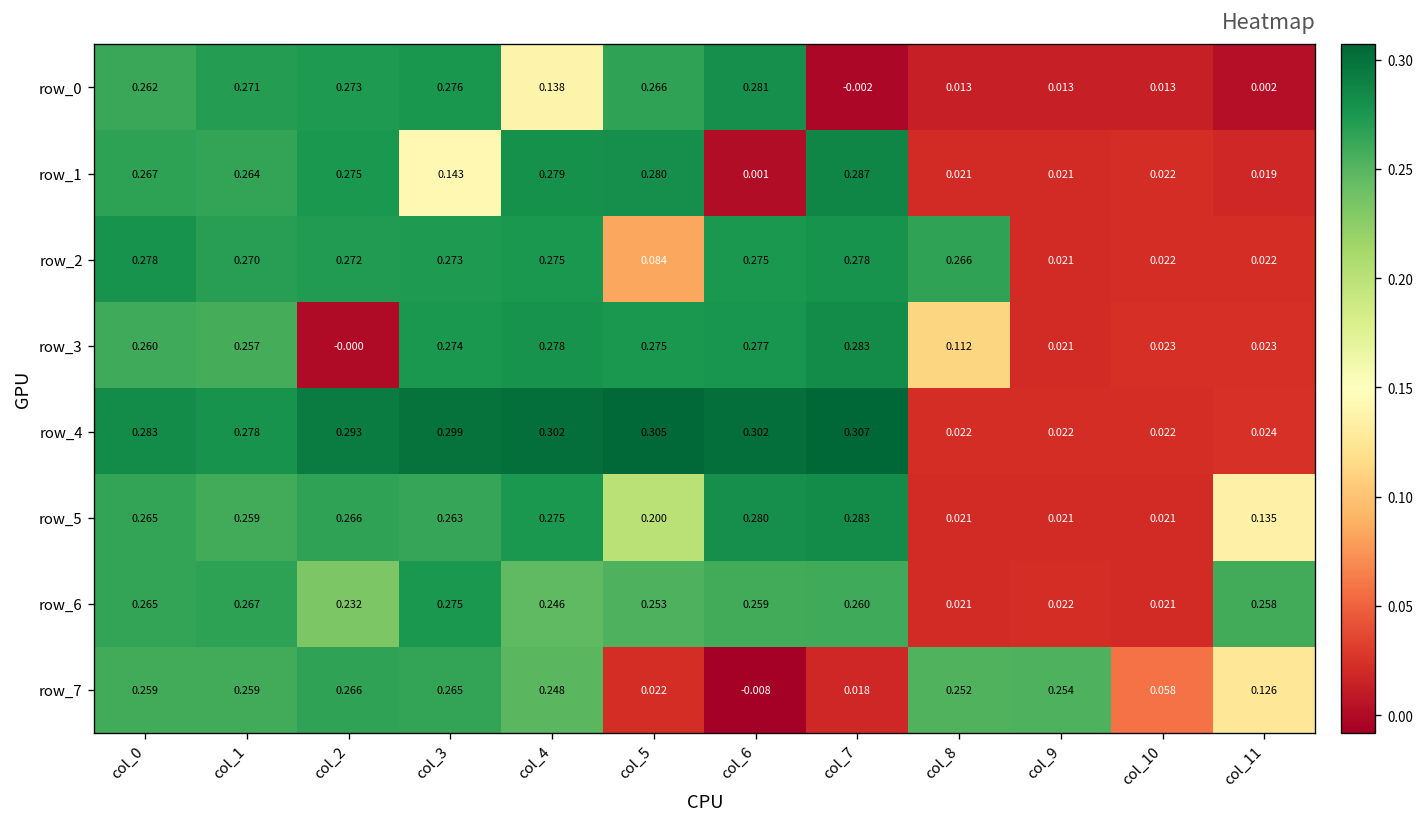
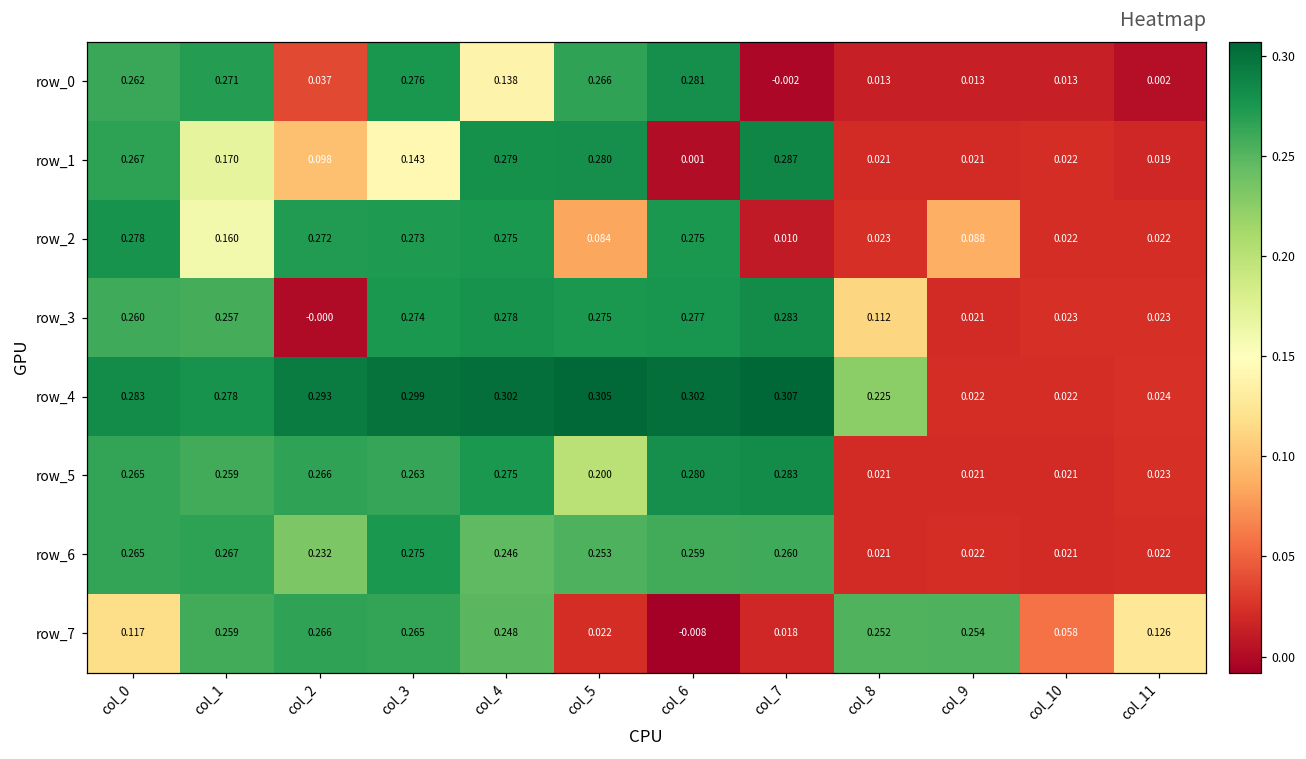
  {
    "row_0": {
      "col_0": 0.262,
      "col_1": 0.271,
-     "col_2": 0.273,
+     "col_2": 0.037,
      "col_3": 0.276,
      "col_4": 0.138,
      "col_5": 0.266,
      "col_6": 0.281,
      "col_7": -0.002,
      "col_8": 0.013,
      "col_9": 0.013,
      "col_10": 0.013,
      "col_11": 0.002
    },
    "row_1": {
      "col_0": 0.267,
-     "col_1": 0.264,
-     "col_2": 0.275,
+     "col_1": 0.170,
+     "col_2": 0.098,
      "col_3": 0.143,
      "col_4": 0.279,
      "col_5": 0.280,
      "col_6": 0.001,
      "col_7": 0.287,
      "col_8": 0.021,
      "col_9": 0.021,
      "col_10": 0.022,
      "col_11": 0.019
    },
    "row_2": {
      "col_0": 0.278,
-     "col_1": 0.270,
+     "col_1": 0.160,
      "col_2": 0.272,
      "col_3": 0.273,
      "col_4": 0.275,
      "col_5": 0.084,
      "col_6": 0.275,
-     "col_7": 0.278,
-     "col_8": 0.266,
-     "col_9": 0.021,
+     "col_7": 0.010,
+     "col_8": 0.023,
+     "col_9": 0.088,
      "col_10": 0.022,
      "col_11": 0.022
    },
    "row_3": {
      "col_0": 0.260,
      "col_1": 0.257,
      "col_2": -0.000,
      "col_3": 0.274,
      "col_4": 0.278,
      "col_5": 0.275,
      "col_6": 0.277,
      "col_7": 0.283,
      "col_8": 0.112,
      "col_9": 0.021,
      "col_10": 0.023,
      "col_11": 0.023
    },
    "row_4": {
      "col_0": 0.283,
      "col_1": 0.278,
      "col_2": 0.293,
      "col_3": 0.299,
      "col_4": 0.302,
      "col_5": 0.305,
      "col_6": 0.302,
      "col_7": 0.307,
-     "col_8": 0.022,
+     "col_8": 0.225,
      "col_9": 0.022,
      "col_10": 0.022,
      "col_11": 0.024
    },
    "row_5": {
      "col_0": 0.265,
      "col_1": 0.259,
      "col_2": 0.266,
      "col_3": 0.263,
      "col_4": 0.275,
      "col_5": 0.200,
      "col_6": 0.280,
      "col_7": 0.283,
      "col_8": 0.021,
      "col_9": 0.021,
      "col_10": 0.021,
-     "col_11": 0.135
+     "col_11": 0.023
    },
    "row_6": {
      "col_0": 0.265,
      "col_1": 0.267,
      "col_2": 0.232,
      "col_3": 0.275,
      "col_4": 0.246,
      "col_5": 0.253,
      "col_6": 0.259,
      "col_7": 0.260,
      "col_8": 0.021,
      "col_9": 0.022,
      "col_10": 0.021,
-     "col_11": 0.258
+     "col_11": 0.022
    },
    "row_7": {
-     "col_0": 0.259,
+     "col_0": 0.117,
      "col_1": 0.259,
      "col_2": 0.266,
      "col_3": 0.265,
      "col_4": 0.248,
      "col_5": 0.022,
      "col_6": -0.008,
      "col_7": 0.018,
      "col_8": 0.252,
      "col_9": 0.254,
      "col_10": 0.058,
      "col_11": 0.126
    }
  }
